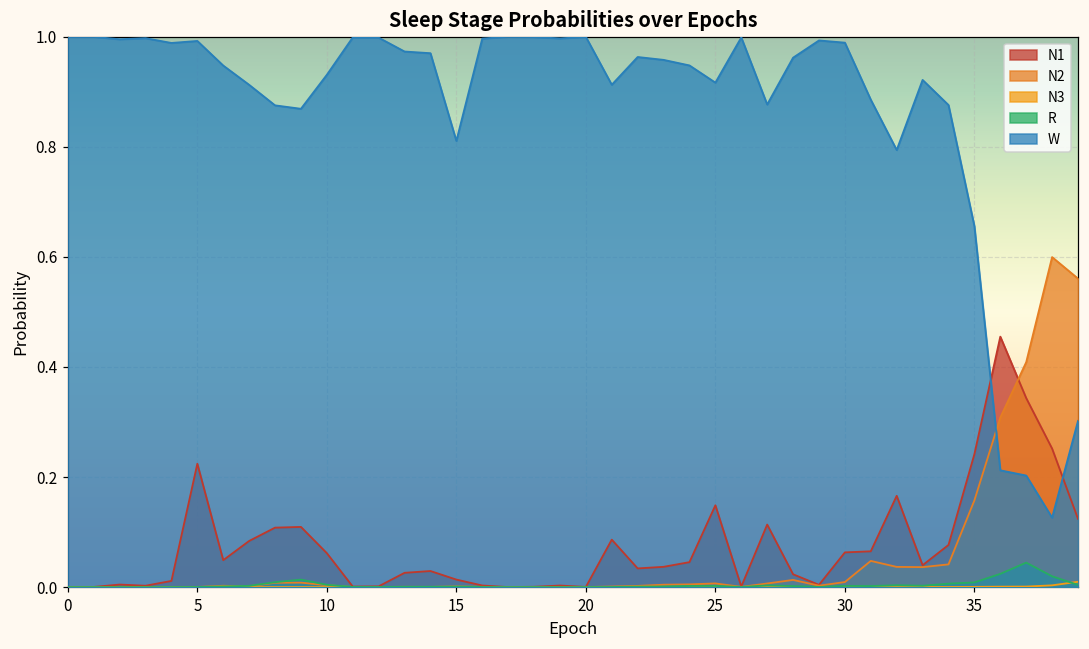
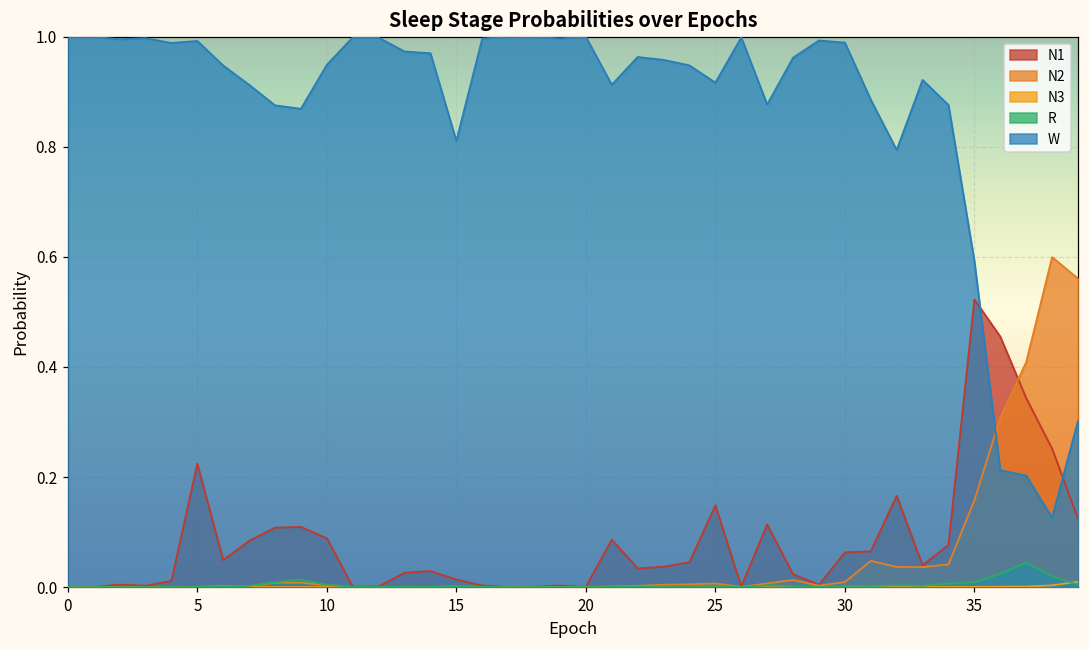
  {
    "N1": {
      "5": 0.22,
-     "10": 0.06,
+     "10": 0.09,
      "15": 0.01,
      "25": 0.15,
      "30": 0.06,
-     "35": 0.24
+     "35": 0.52
    },
    "R": {
      "35": 0.01
    },
    "W": {
      "0": 1.00,
      "5": 0.99,
-     "10": 0.93,
+     "10": 0.95,
      "15": 0.81,
      "20": 1.00,
      "25": 0.92,
      "30": 0.99,
-     "35": 0.66
+     "35": 0.59
    }
  }
